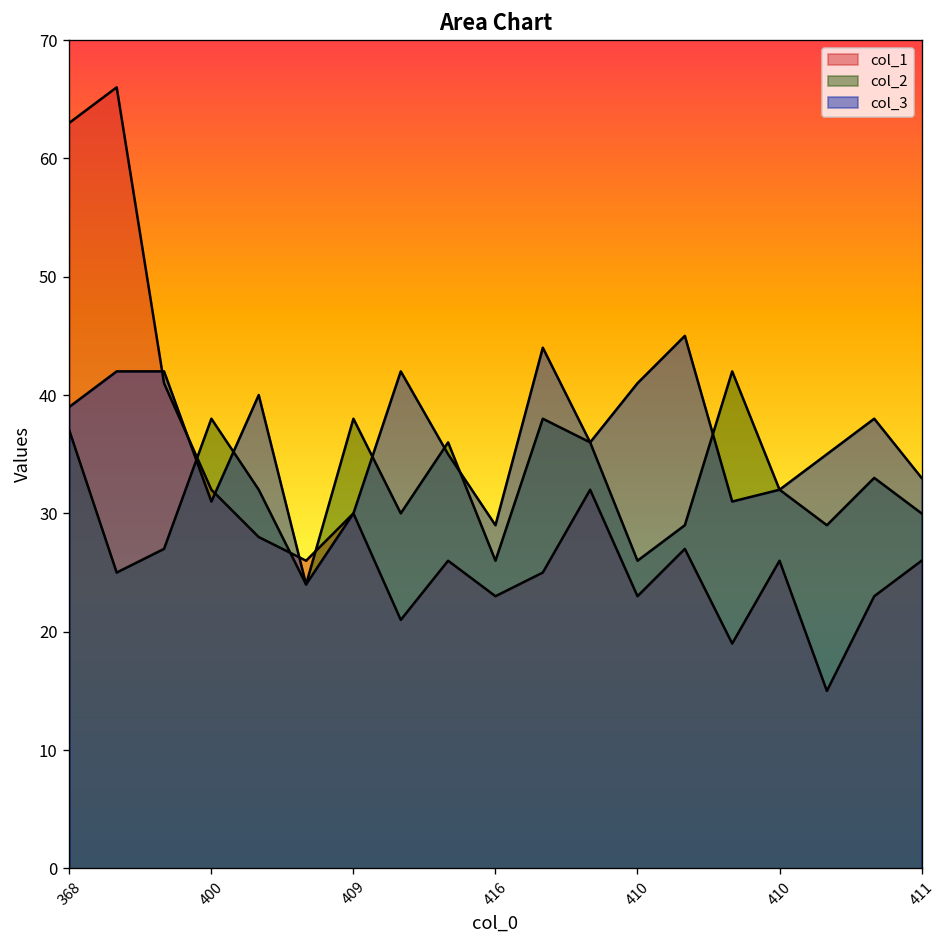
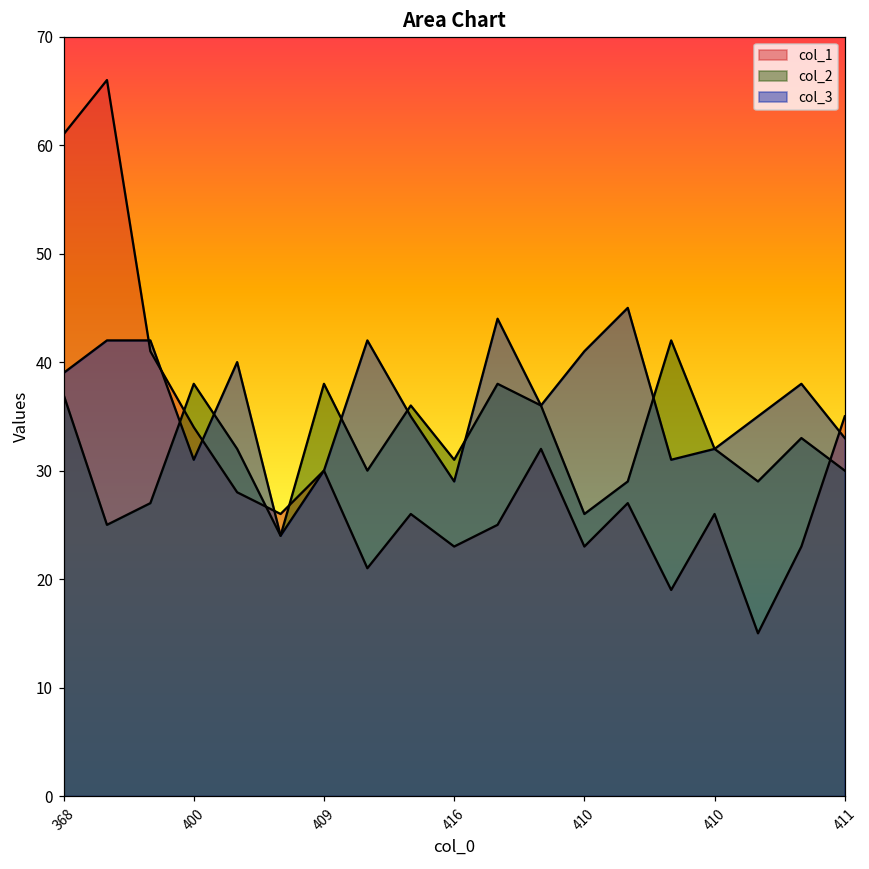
  {
    "col_1": {
-     "368": 63,
-     "400": 32,
+     "368": 61,
+     "400": 34,
      "416": 23,
-     "411": 26
+     "411": 35
    },
    "col_2": {
      "368": 37,
      "400": 38,
      "409": 38,
-     "416": 26,
+     "416": 31,
      "411": 30
    },
    "col_3": {
      "368": 39,
      "400": 31,
      "416": 29,
      "411": 33
    }
  }
